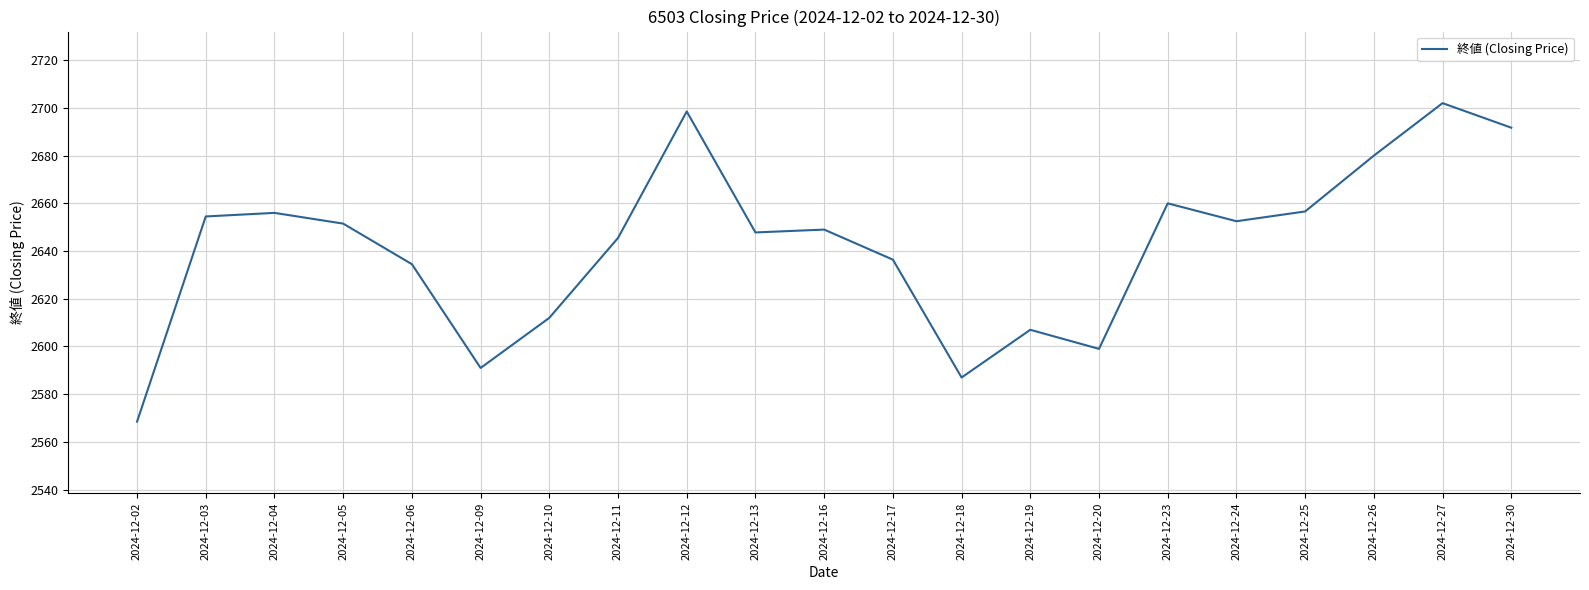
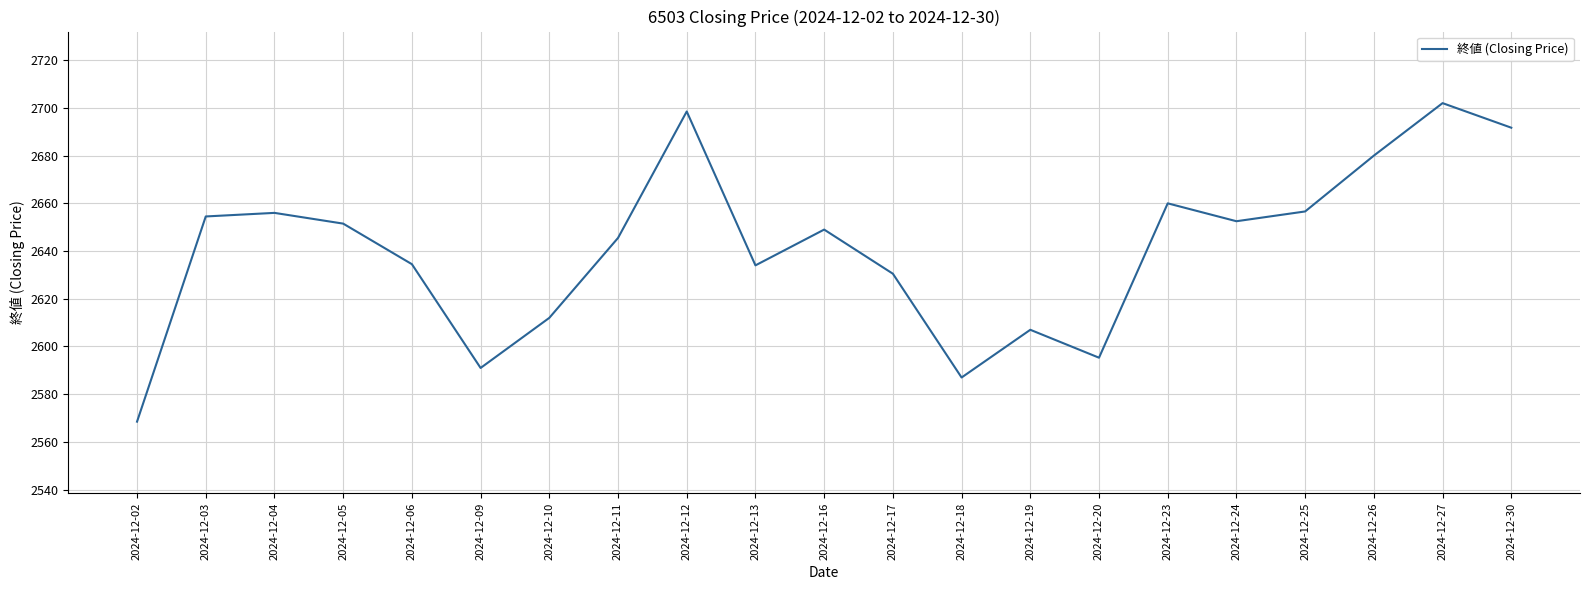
  {
    "2024-12-02": 2569,
    "2024-12-03": 2655,
    "2024-12-04": 2656,
    "2024-12-05": 2652,
    "2024-12-06": 2635,
    "2024-12-09": 2591,
    "2024-12-10": 2612,
    "2024-12-11": 2646,
    "2024-12-12": 2699,
-   "2024-12-13": 2648,
+   "2024-12-13": 2634,
    "2024-12-16": 2649,
-   "2024-12-17": 2636,
+   "2024-12-17": 2631,
    "2024-12-18": 2587,
    "2024-12-19": 2607,
-   "2024-12-20": 2599,
+   "2024-12-20": 2595,
    "2024-12-23": 2660,
    "2024-12-24": 2653,
    "2024-12-25": 2657,
    "2024-12-26": 2680,
    "2024-12-27": 2702,
    "2024-12-30": 2692
  }
